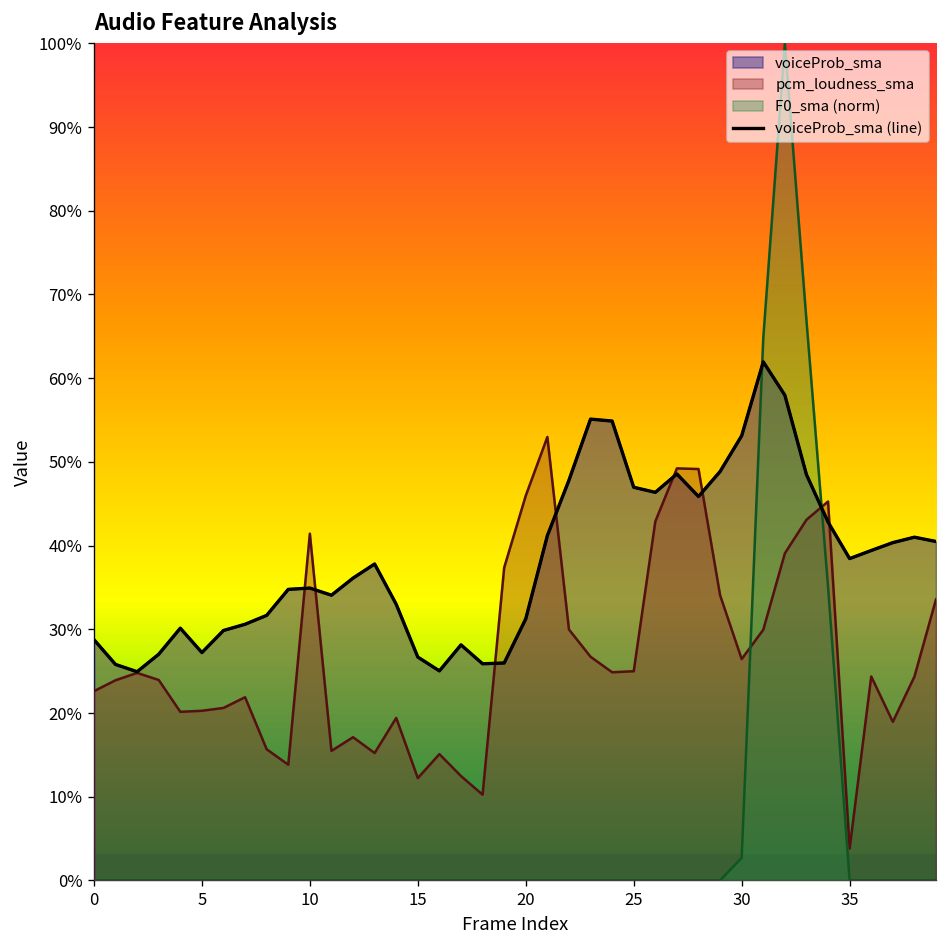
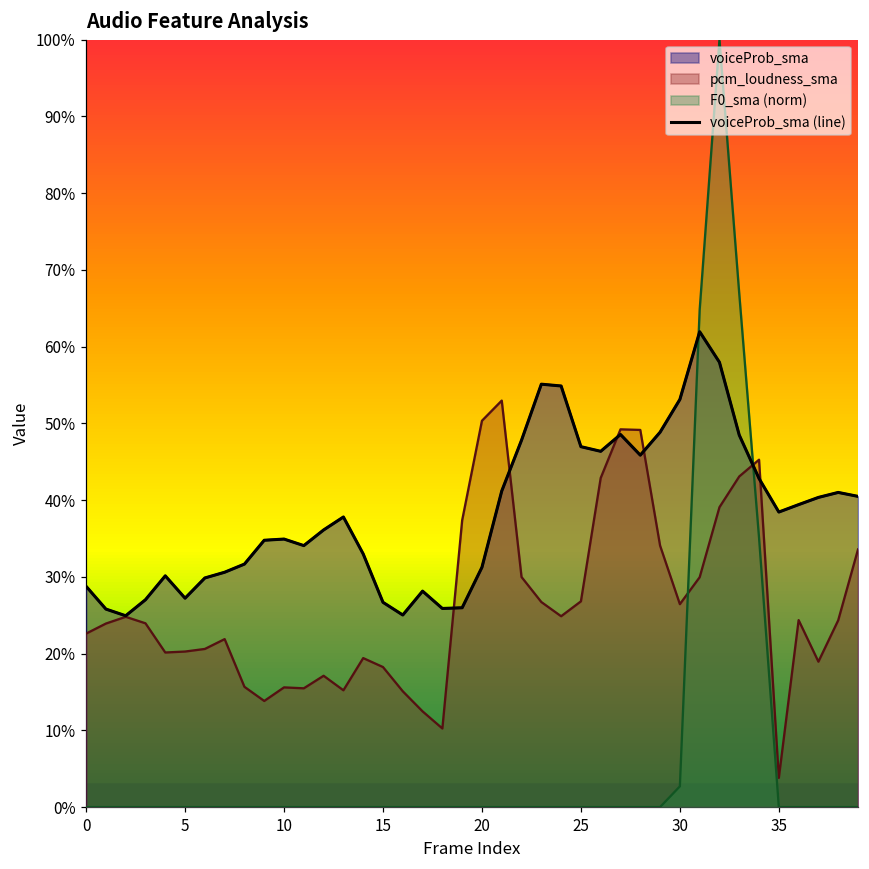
  {
    "voiceProb_sma": {
      "0": "29%",
      "5": "27%",
      "10": "35%",
      "15": "27%",
      "20": "31%",
      "25": "47%",
      "30": "53%",
      "35": "38%"
    },
    "pcm_loudness_sma": {
      "0": "23%",
      "5": "20%",
-     "10": "41%",
-     "15": "12%",
-     "20": "46%",
-     "25": "25%",
+     "10": "16%",
+     "15": "18%",
+     "20": "50%",
+     "25": "27%",
      "30": "26%",
      "35": "4%"
    }
  }
